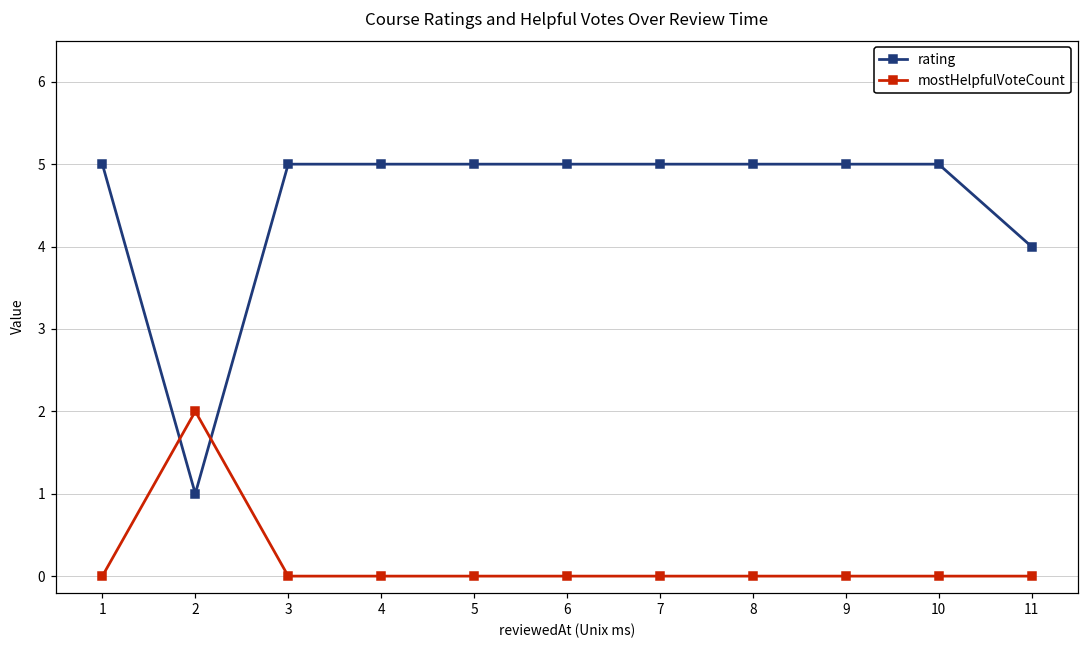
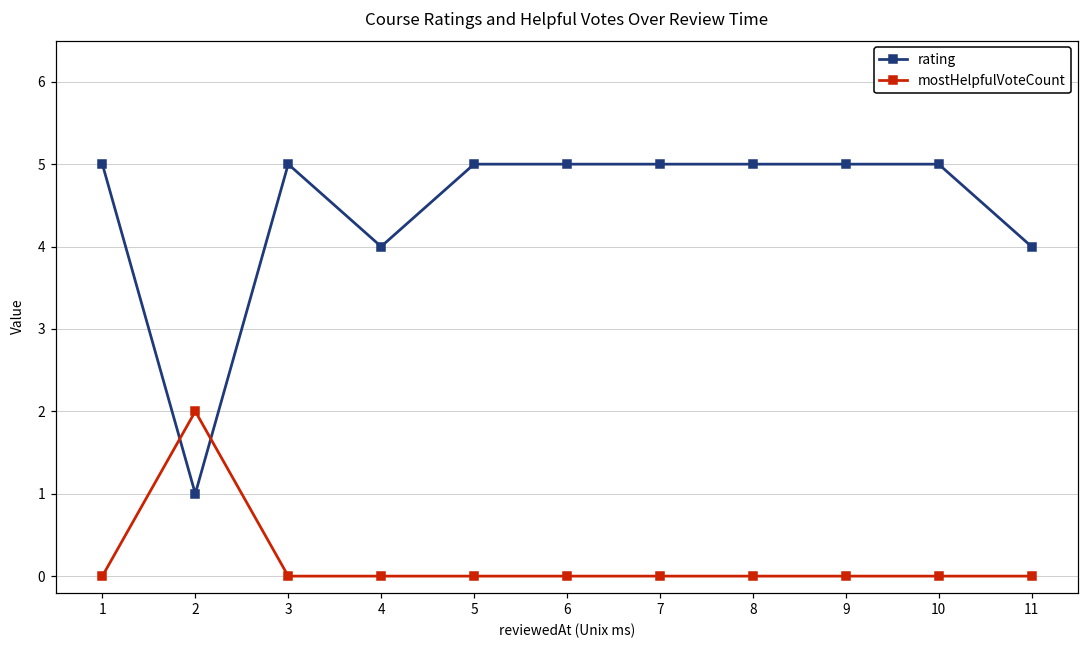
  {
    "rating": {
      "1": 5,
      "2": 1,
      "3": 5,
-     "4": 5,
+     "4": 4,
      "5": 5,
      "6": 5,
      "7": 5,
      "8": 5,
      "9": 5,
      "10": 5,
      "11": 4
    },
    "mostHelpfulVoteCount": {
      "1": 0,
      "2": 2,
      "3": 0,
      "4": 0,
      "5": 0,
      "6": 0,
      "7": 0,
      "8": 0,
      "9": 0,
      "10": 0,
      "11": 0
    }
  }
